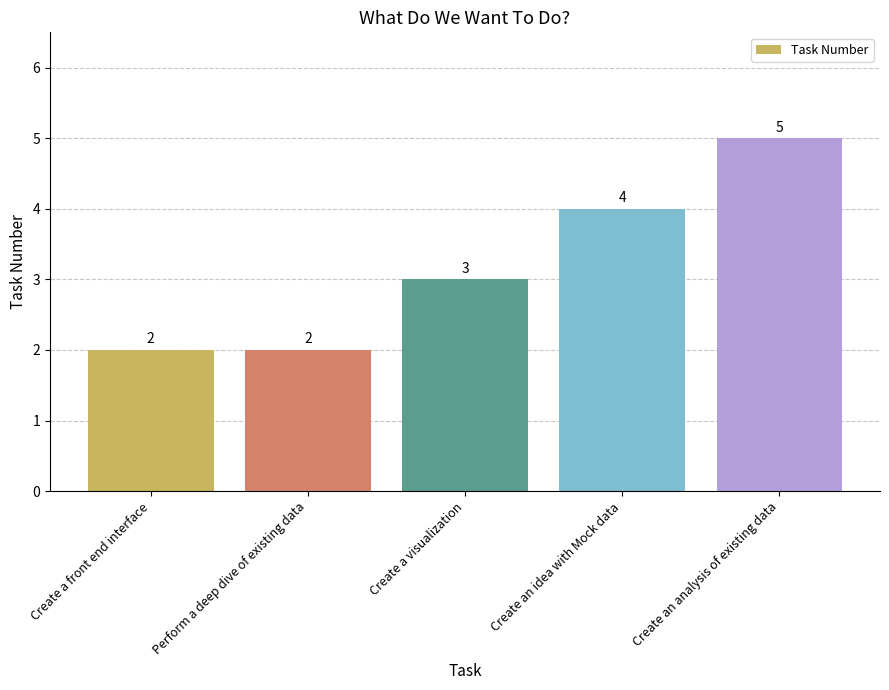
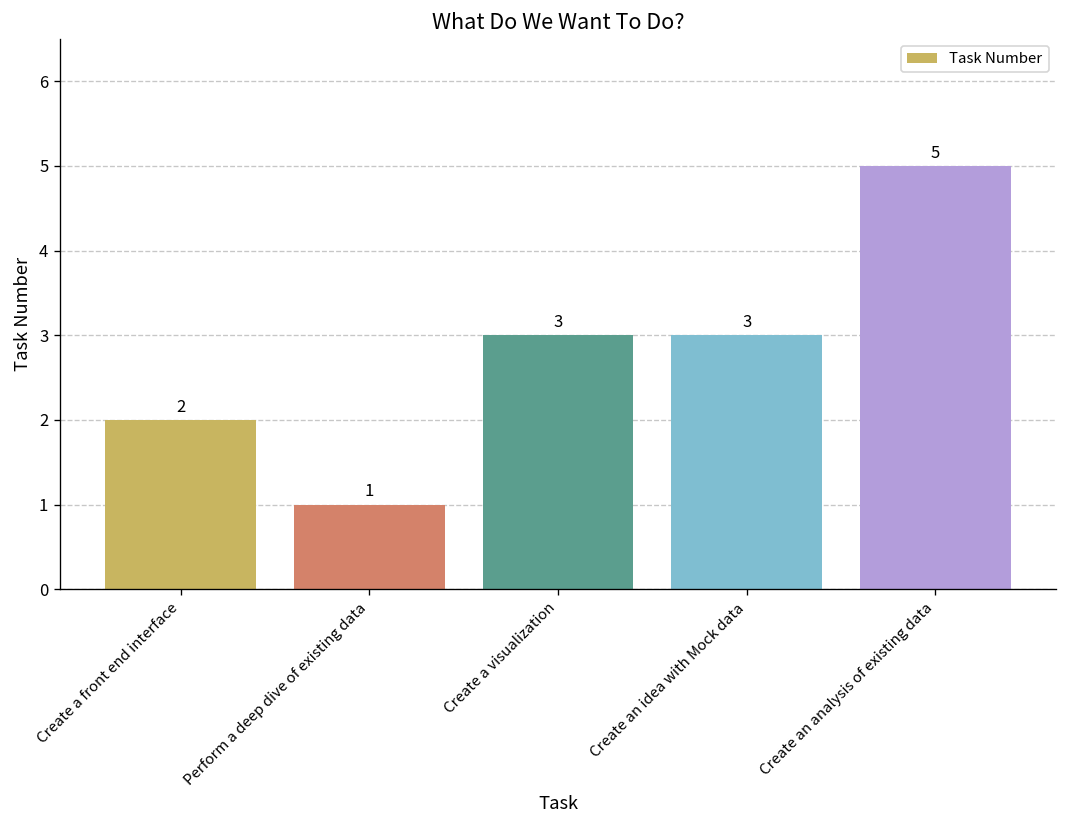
  {
    "Create a front end interface": 2,
-   "Perform a deep dive of existing data": 2,
+   "Perform a deep dive of existing data": 1,
    "Create a visualization": 3,
-   "Create an idea with Mock data": 4,
+   "Create an idea with Mock data": 3,
    "Create an analysis of existing data": 5
  }
